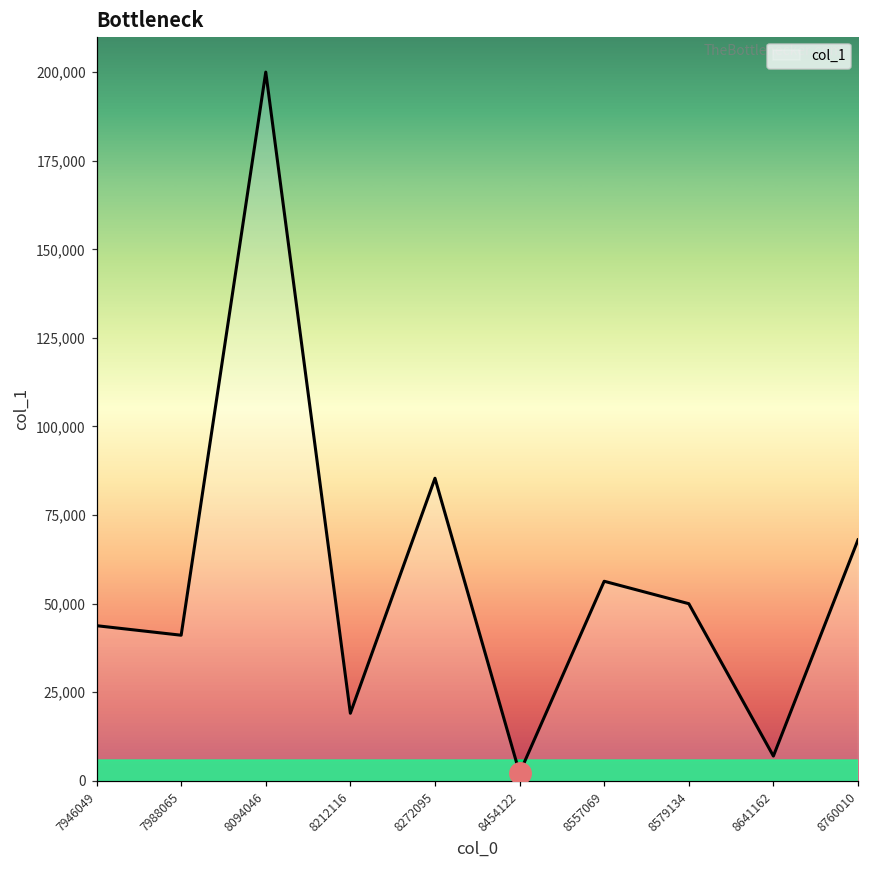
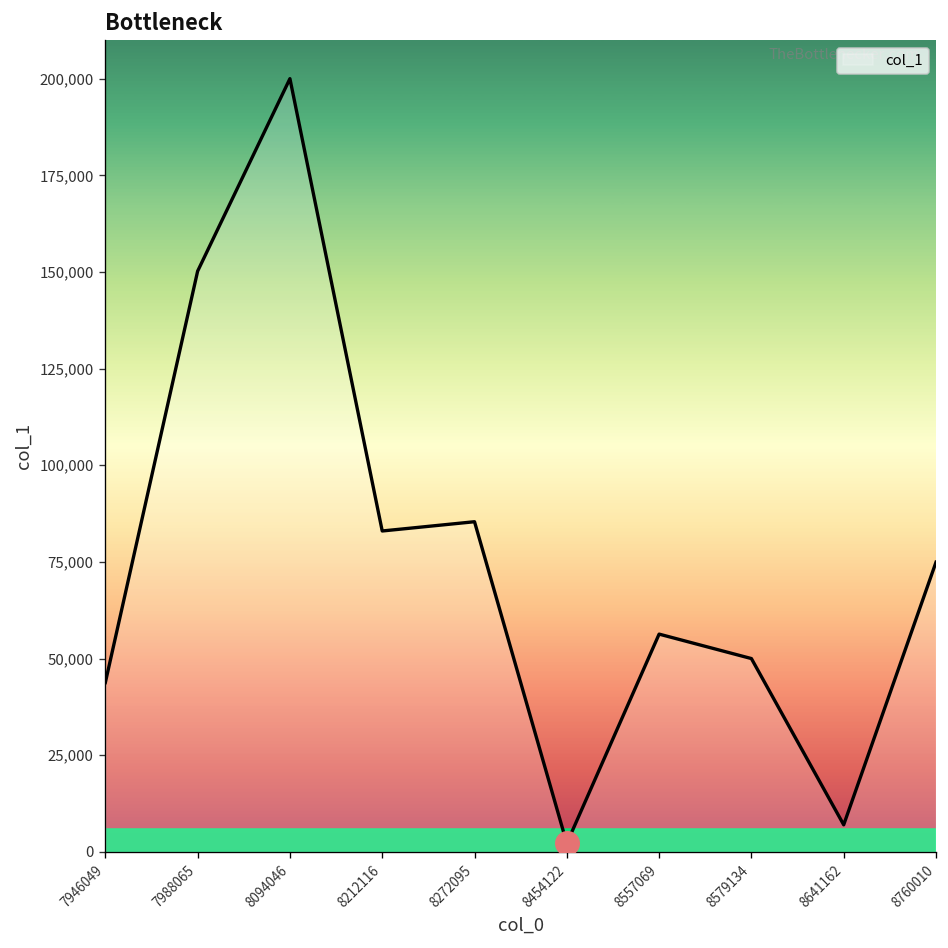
  {
    "col_1": {
      "7946049": "44,000",
-     "7988065": "41,000",
+     "7988065": "150,000",
      "8094046": "200,000",
-     "8212116": "19,000",
+     "8212116": "83,000",
      "8272095": "85,000",
      "8557069": "56,000",
      "8579134": "50,000",
      "8641162": "7,000",
-     "8760010": "68,000"
+     "8760010": "75,000"
    }
  }
